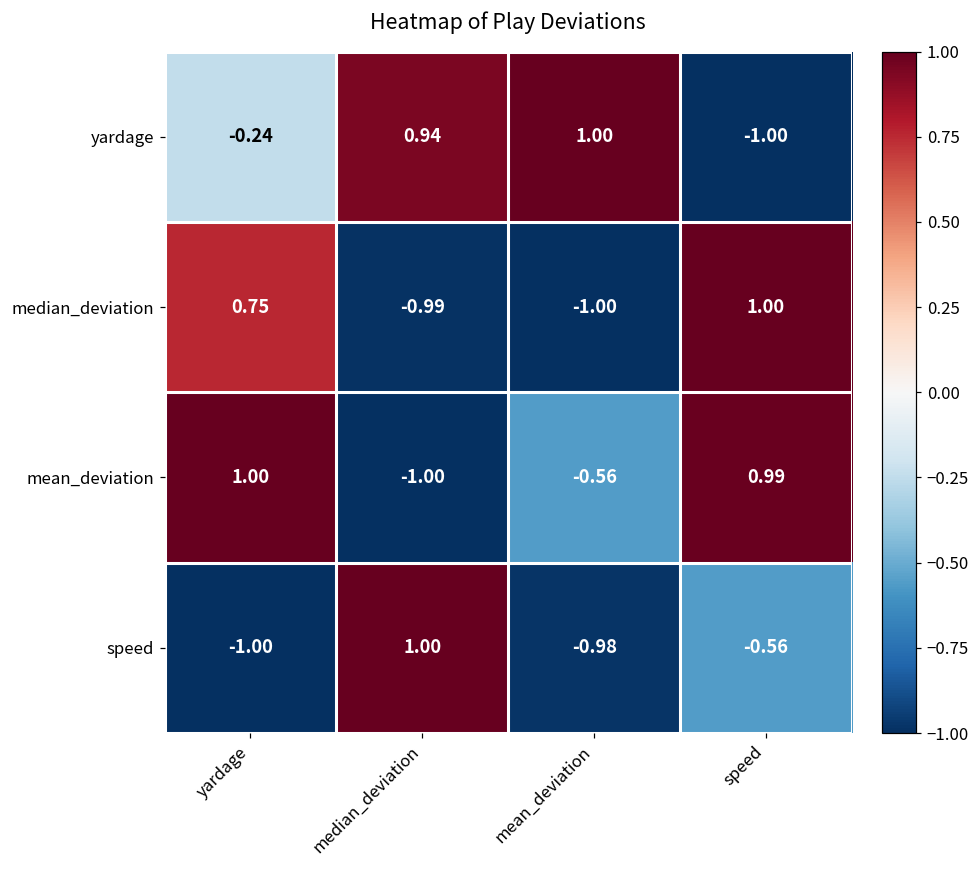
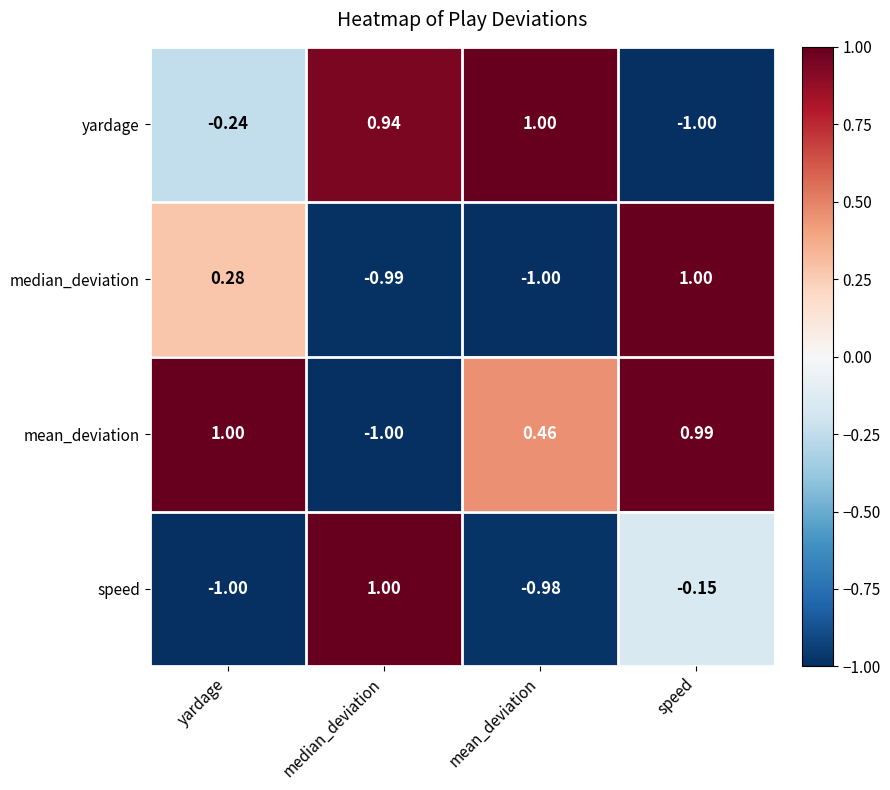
  {
    "yardage": {
      "yardage": -0.24,
      "median_deviation": 0.94,
      "mean_deviation": 1.00,
      "speed": -1.00
    },
    "median_deviation": {
-     "yardage": 0.75,
+     "yardage": 0.28,
      "median_deviation": -0.99,
      "mean_deviation": -1.00,
      "speed": 1.00
    },
    "mean_deviation": {
      "yardage": 1.00,
      "median_deviation": -1.00,
-     "mean_deviation": -0.56,
+     "mean_deviation": 0.46,
      "speed": 0.99
    },
    "speed": {
      "yardage": -1.00,
      "median_deviation": 1.00,
      "mean_deviation": -0.98,
-     "speed": -0.56
+     "speed": -0.15
    }
  }
